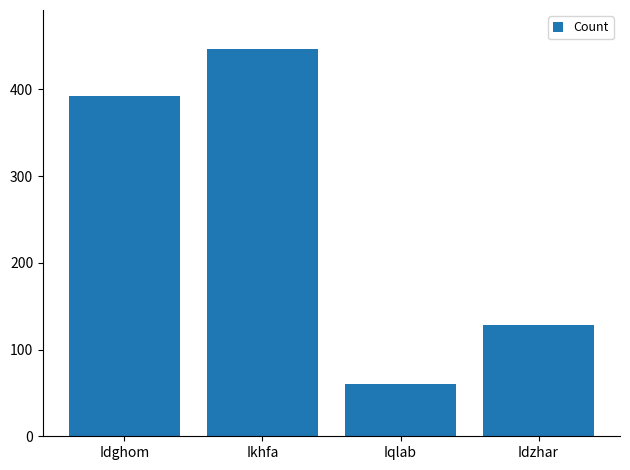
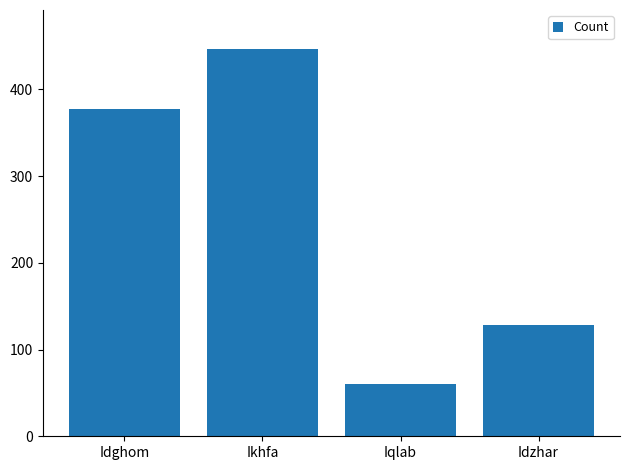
  {
-   "Idghom": 390,
+   "Idghom": 380,
    "Ikhfa": 450,
    "Iqlab": 60,
    "Idzhar": 130
  }
